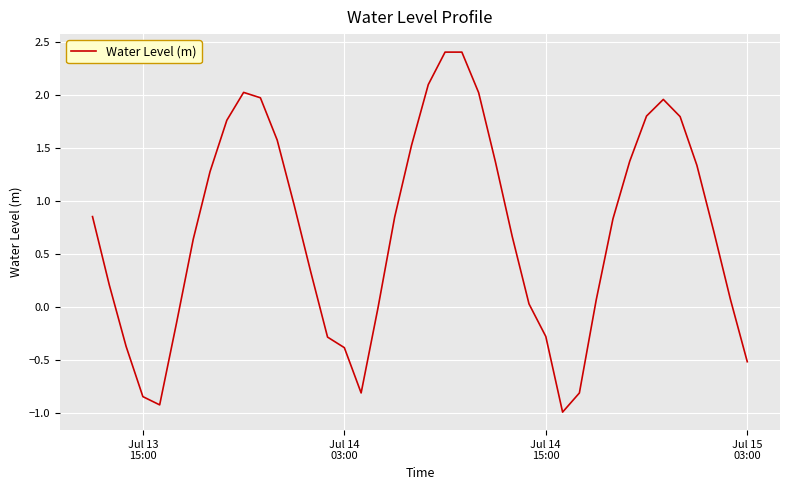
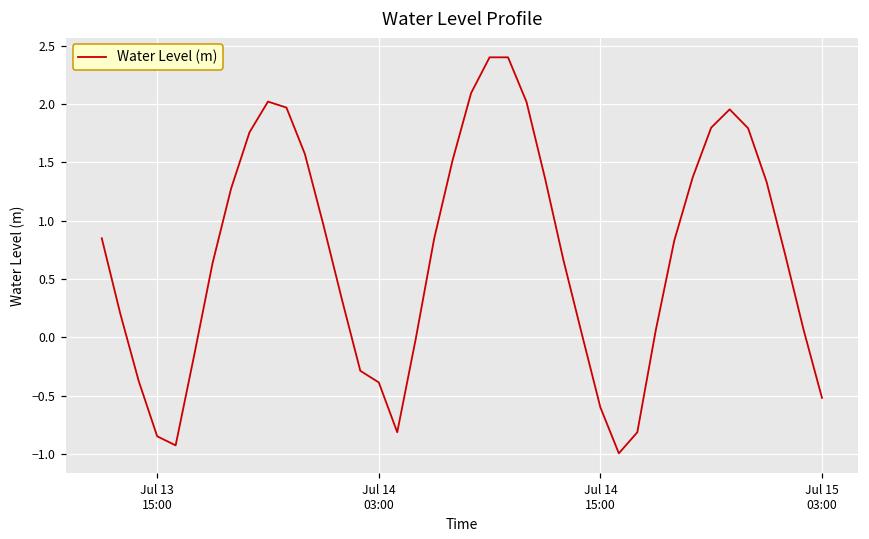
  {
    "Jul 13 15:00": -0.85,
    "Jul 14 03:00": -0.39,
-   "Jul 14 15:00": -0.28,
+   "Jul 14 15:00": -0.60,
    "Jul 15 03:00": -0.52
  }
